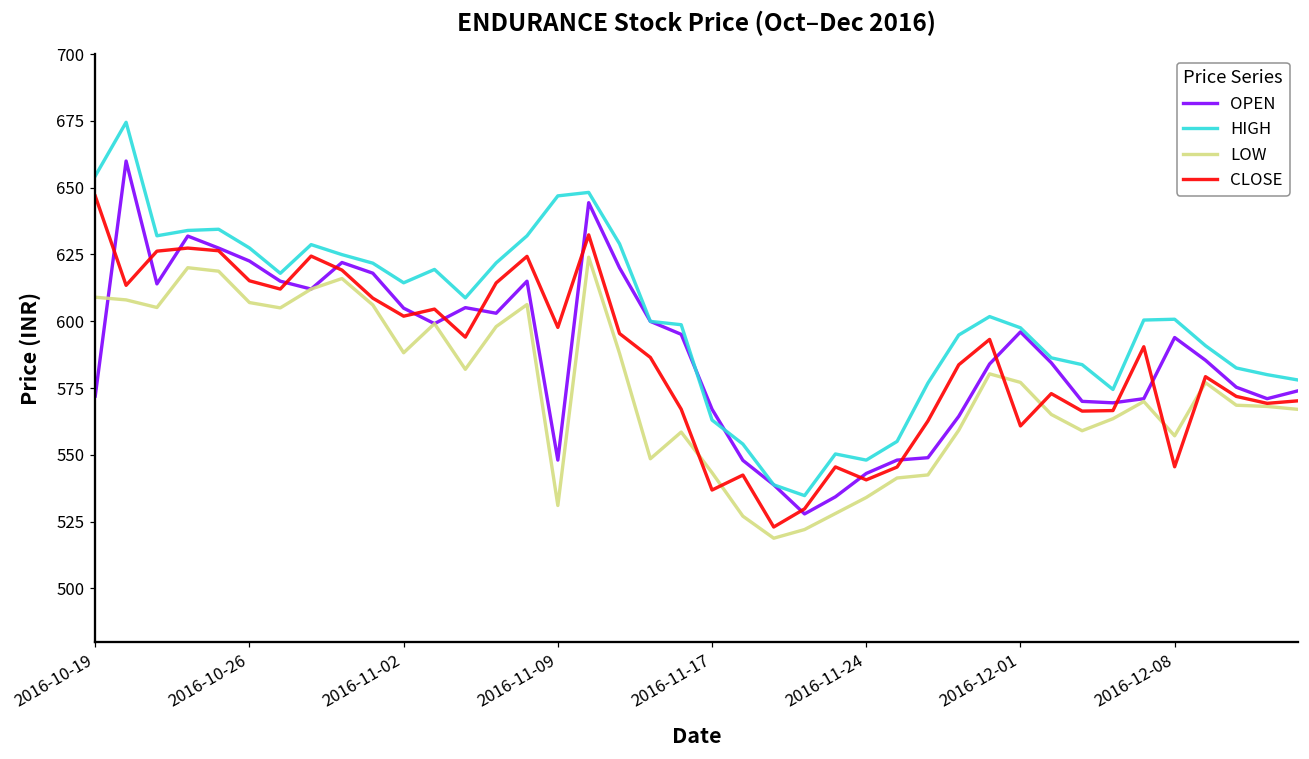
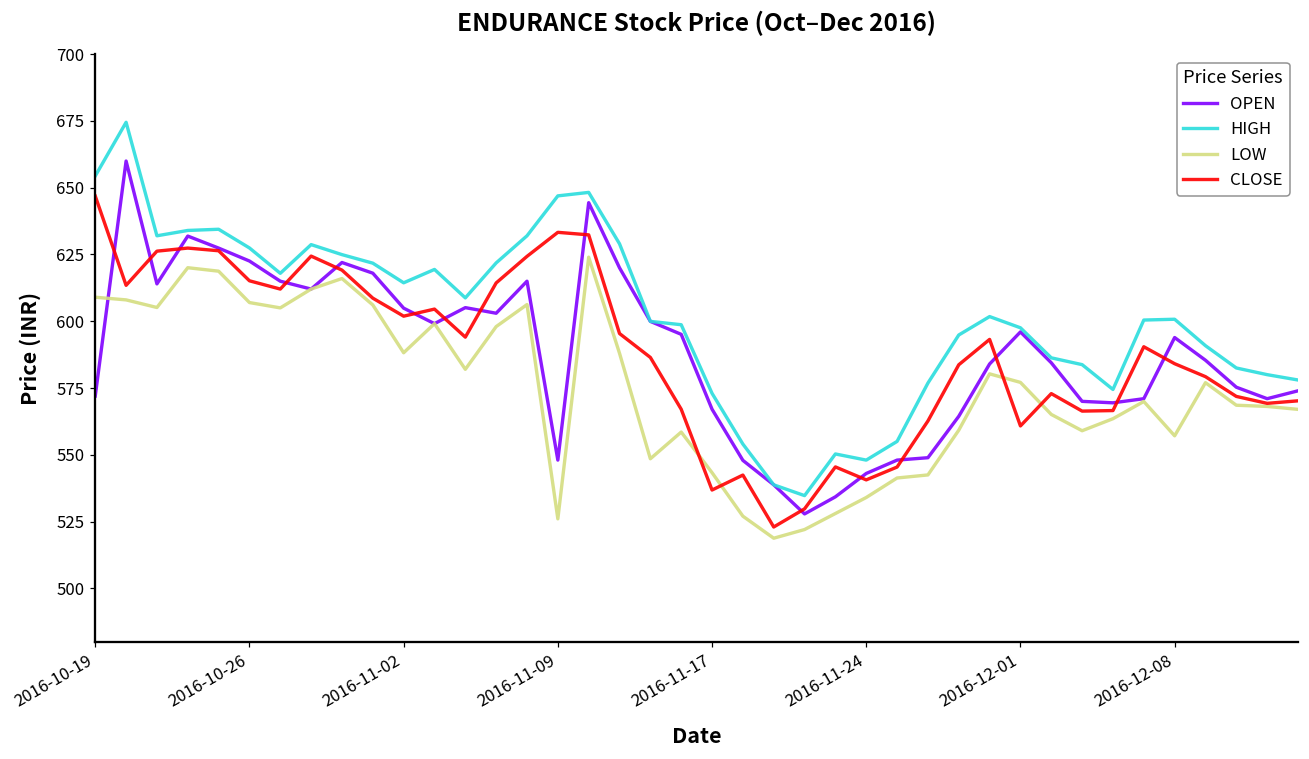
  {
    "OPEN": {
      "2016-10-19": 572,
      "2016-10-26": 623,
      "2016-11-02": 605,
      "2016-11-09": 548,
      "2016-11-17": 567,
      "2016-11-24": 543,
      "2016-12-01": 596,
      "2016-12-08": 594
    },
    "HIGH": {
      "2016-10-19": 654,
      "2016-10-26": 627,
      "2016-11-02": 614,
      "2016-11-09": 647,
-     "2016-11-17": 563,
+     "2016-11-17": 573,
      "2016-11-24": 548,
      "2016-12-01": 598,
      "2016-12-08": 601
    },
    "LOW": {
      "2016-10-19": 609,
      "2016-10-26": 607,
      "2016-11-02": 588,
-     "2016-11-09": 531,
+     "2016-11-09": 526,
      "2016-11-17": 543,
      "2016-11-24": 534,
      "2016-12-01": 577,
      "2016-12-08": 557
    },
    "CLOSE": {
      "2016-10-19": 647,
      "2016-10-26": 615,
      "2016-11-02": 602,
-     "2016-11-09": 598,
+     "2016-11-09": 633,
      "2016-11-17": 537,
      "2016-11-24": 541,
      "2016-12-01": 561,
-     "2016-12-08": 546
+     "2016-12-08": 584
    }
  }
